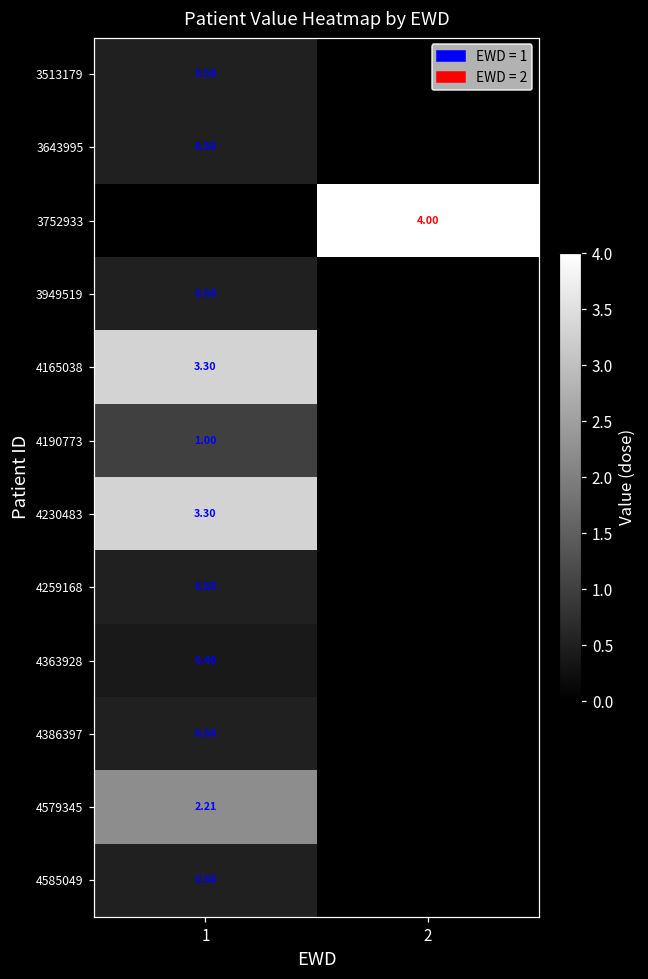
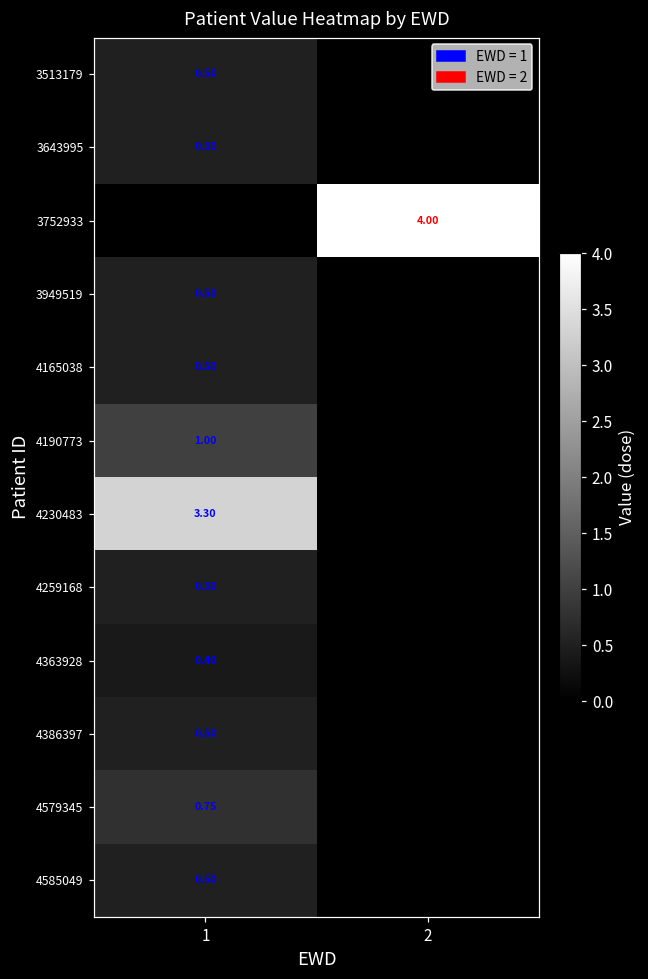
  {
    "3513179": {
      "1": 0.50
    },
    "3643995": {
      "1": 0.50
    },
    "3752933": {
      "2": 4.00
    },
    "3949519": {
      "1": 0.50
    },
    "4165038": {
-     "1": 3.30
+     "1": 0.50
    },
    "4190773": {
      "1": 1.00
    },
    "4230483": {
      "1": 3.30
    },
    "4259168": {
      "1": 0.50
    },
    "4363928": {
      "1": 0.40
    },
    "4386397": {
      "1": 0.50
    },
    "4579345": {
-     "1": 2.21
+     "1": 0.75
    },
    "4585049": {
      "1": 0.50
    }
  }
